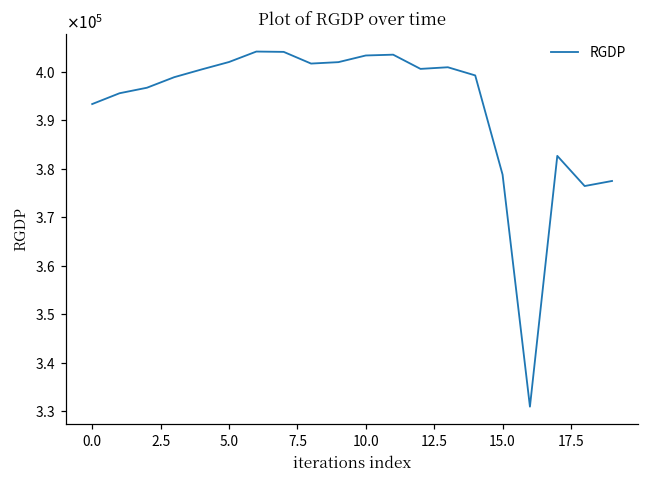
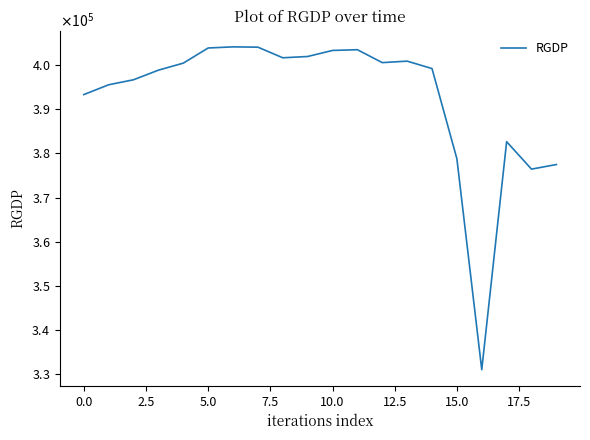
  {
    "0.0": 393000,
-   "5.0": 402000,
+   "5.0": 404000,
    "10.0": 403000,
    "15.0": 379000
  }
